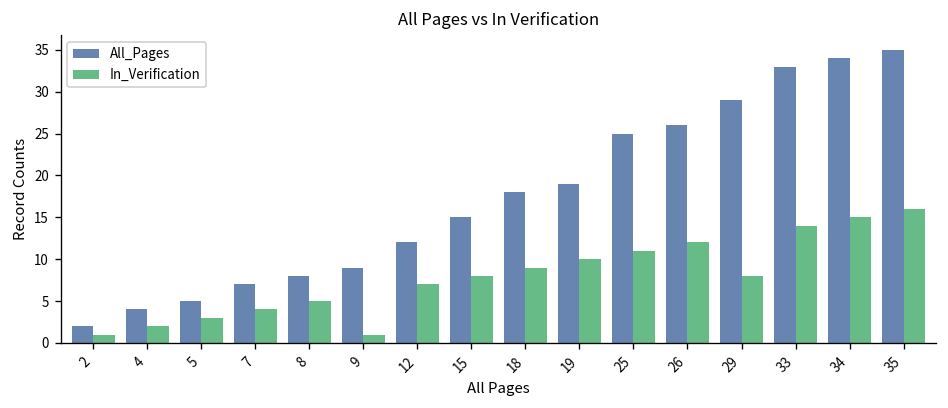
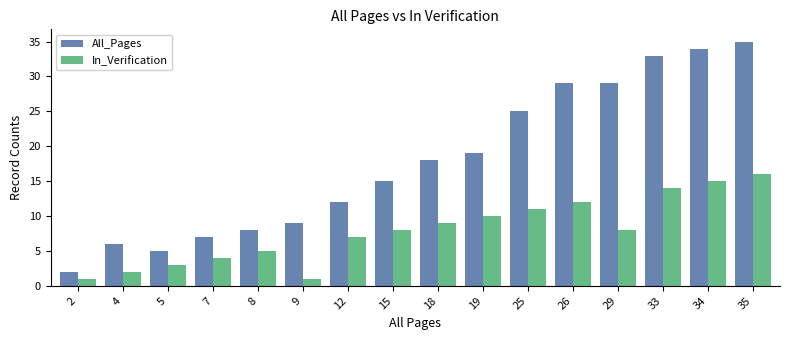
  {
    "All_Pages": {
      "2": 2,
-     "4": 4,
+     "4": 6,
      "5": 5,
      "7": 7,
      "8": 8,
      "9": 9,
      "12": 12,
      "15": 15,
      "18": 18,
      "19": 19,
      "25": 25,
-     "26": 26,
+     "26": 29,
      "29": 29,
      "33": 33,
      "34": 34,
      "35": 35
    },
    "In_Verification": {
      "2": 1,
      "4": 2,
      "5": 3,
      "7": 4,
      "8": 5,
      "9": 1,
      "12": 7,
      "15": 8,
      "18": 9,
      "19": 10,
      "25": 11,
      "26": 12,
      "29": 8,
      "33": 14,
      "34": 15,
      "35": 16
    }
  }
